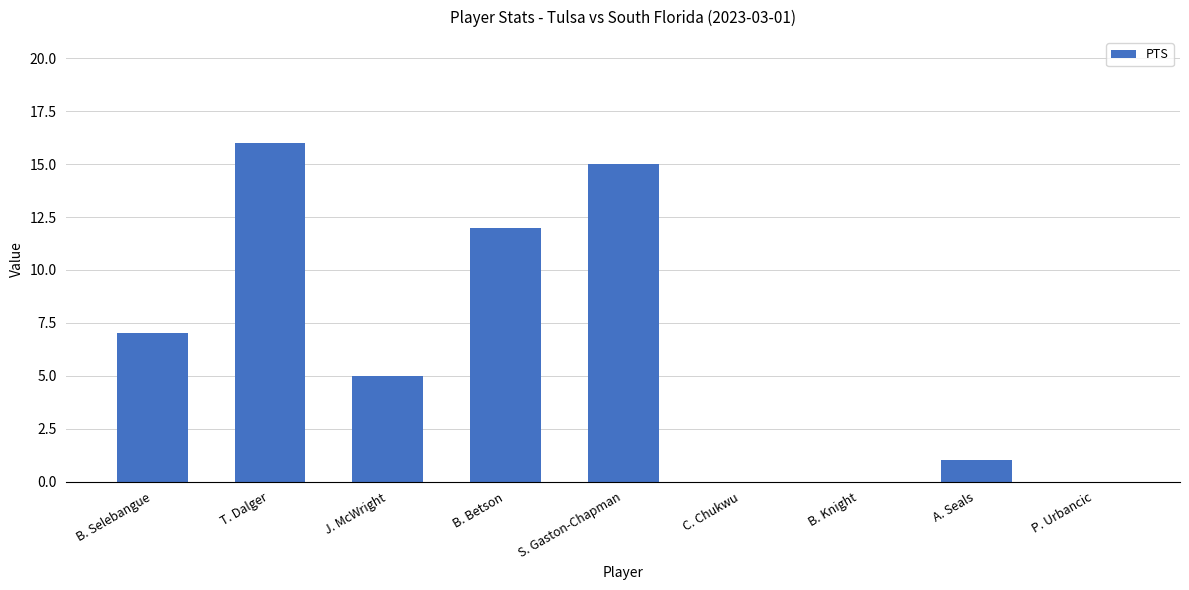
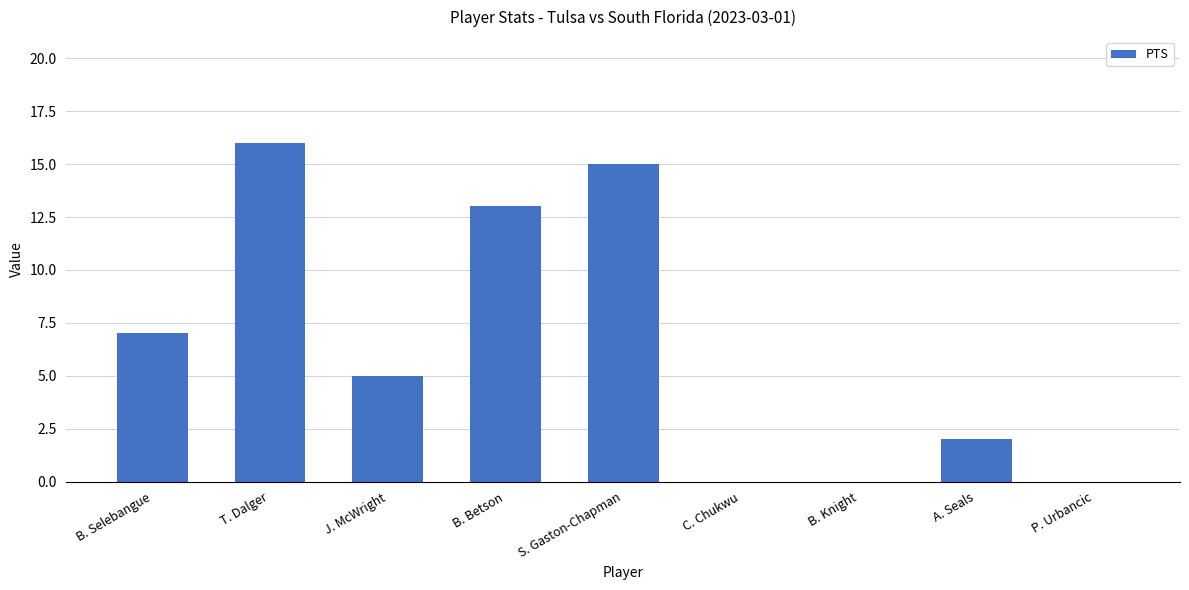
  {
    "B. Selebangue": 7,
    "T. Dalger": 16,
    "J. McWright": 5,
-   "B. Betson": 12,
+   "B. Betson": 13,
    "S. Gaston-Chapman": 15,
    "C. Chukwu": 0,
    "B. Knight": 0,
-   "A. Seals": 1,
+   "A. Seals": 2,
    "P. Urbancic": 0
  }
